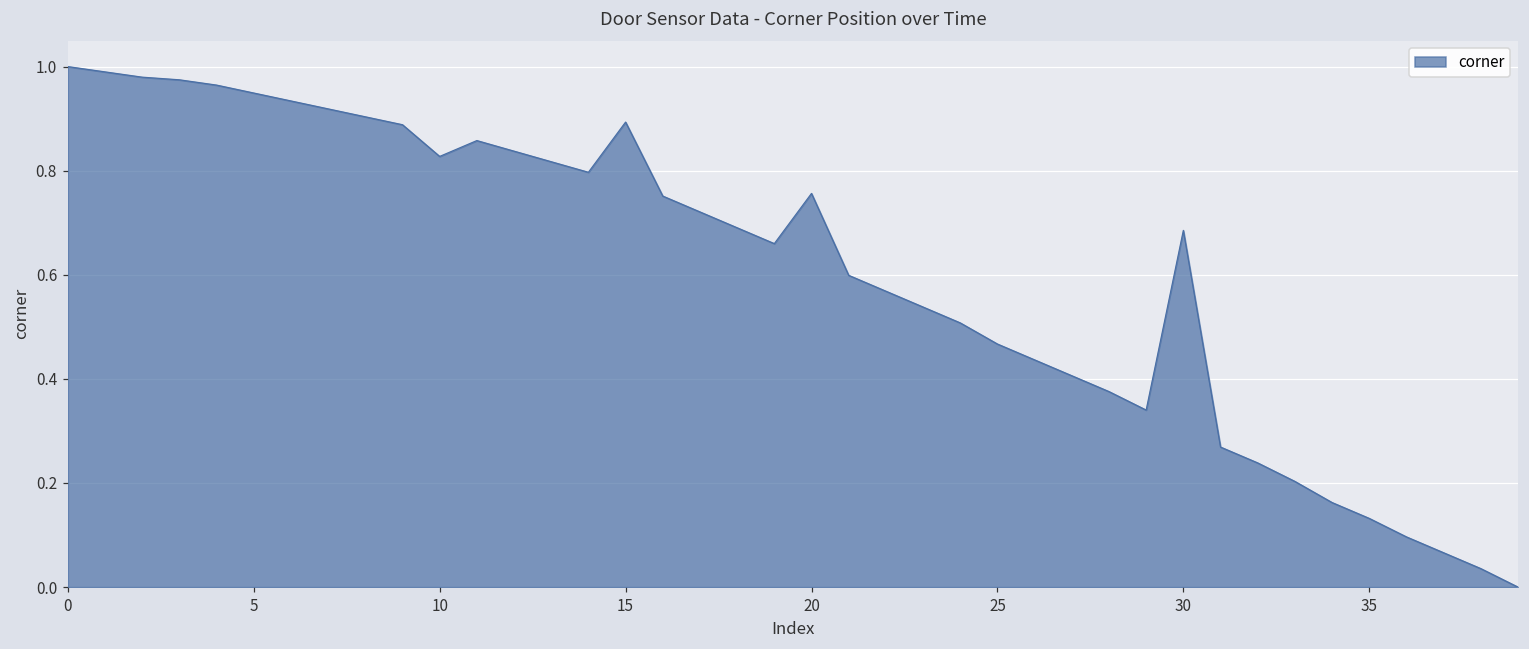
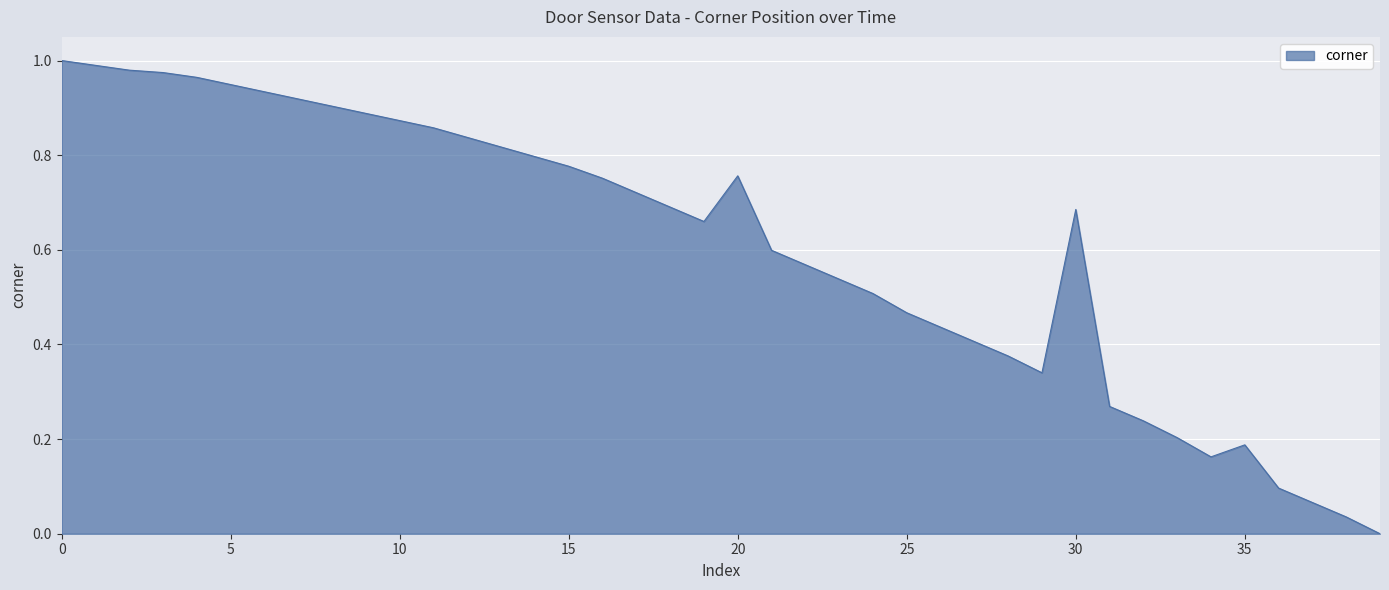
  {
    "0": 1.00,
    "5": 0.95,
-   "10": 0.83,
-   "15": 0.89,
+   "10": 0.87,
+   "15": 0.78,
    "20": 0.76,
    "25": 0.47,
    "30": 0.69,
-   "35": 0.13
+   "35": 0.19
  }
